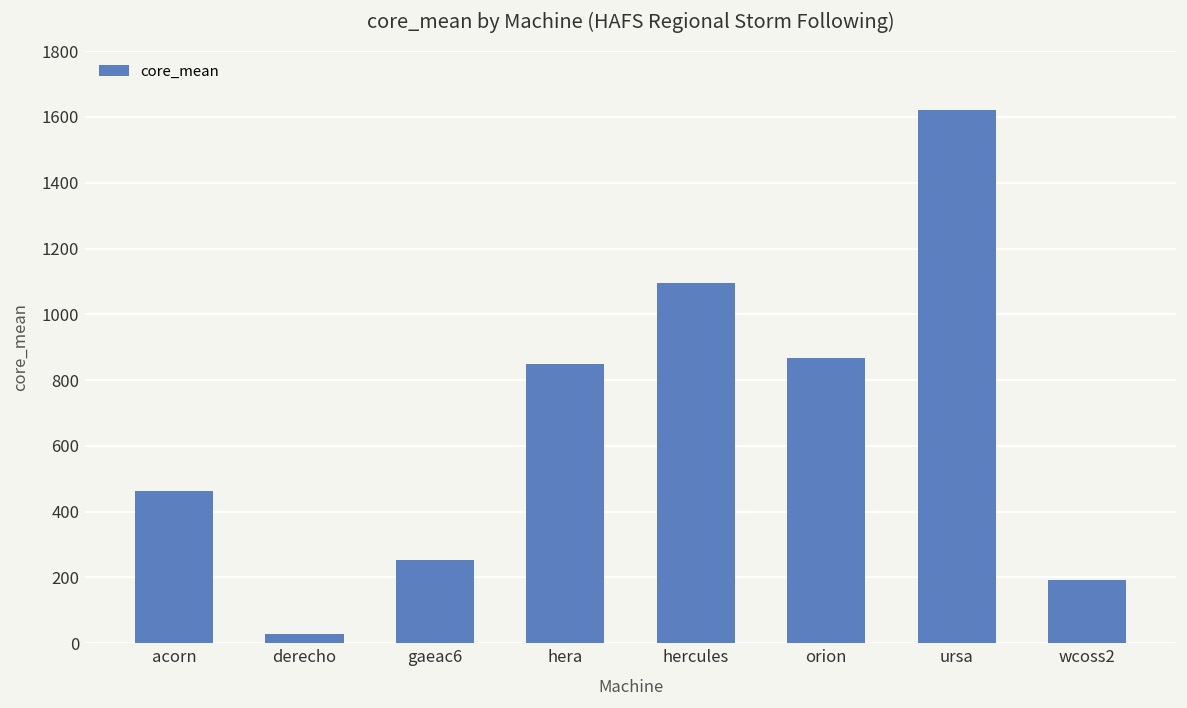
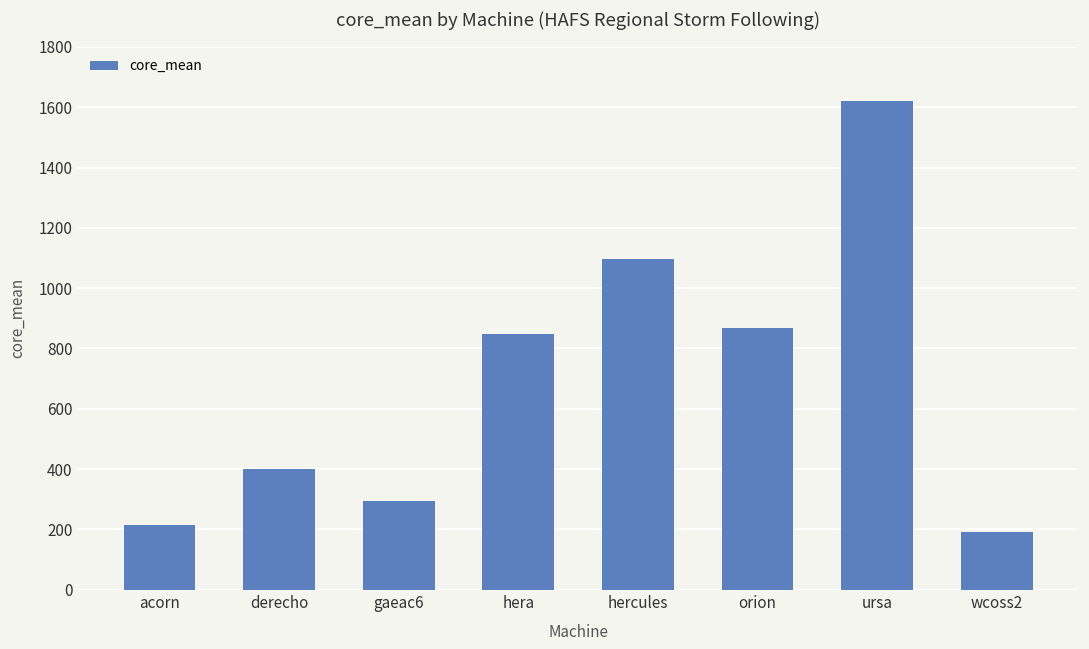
  {
-   "acorn": 460,
-   "derecho": 30,
-   "gaeac6": 250,
+   "acorn": 210,
+   "derecho": 400,
+   "gaeac6": 300,
    "hera": 850,
    "hercules": 1100,
    "orion": 870,
    "ursa": 1620,
    "wcoss2": 190
  }
